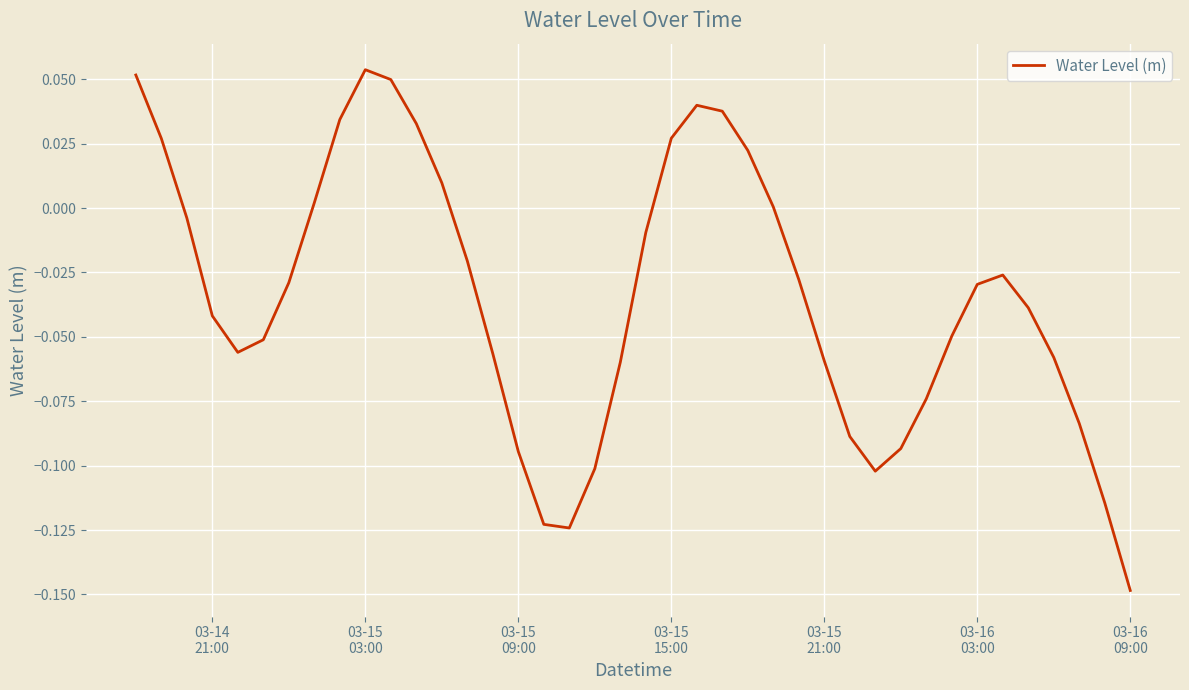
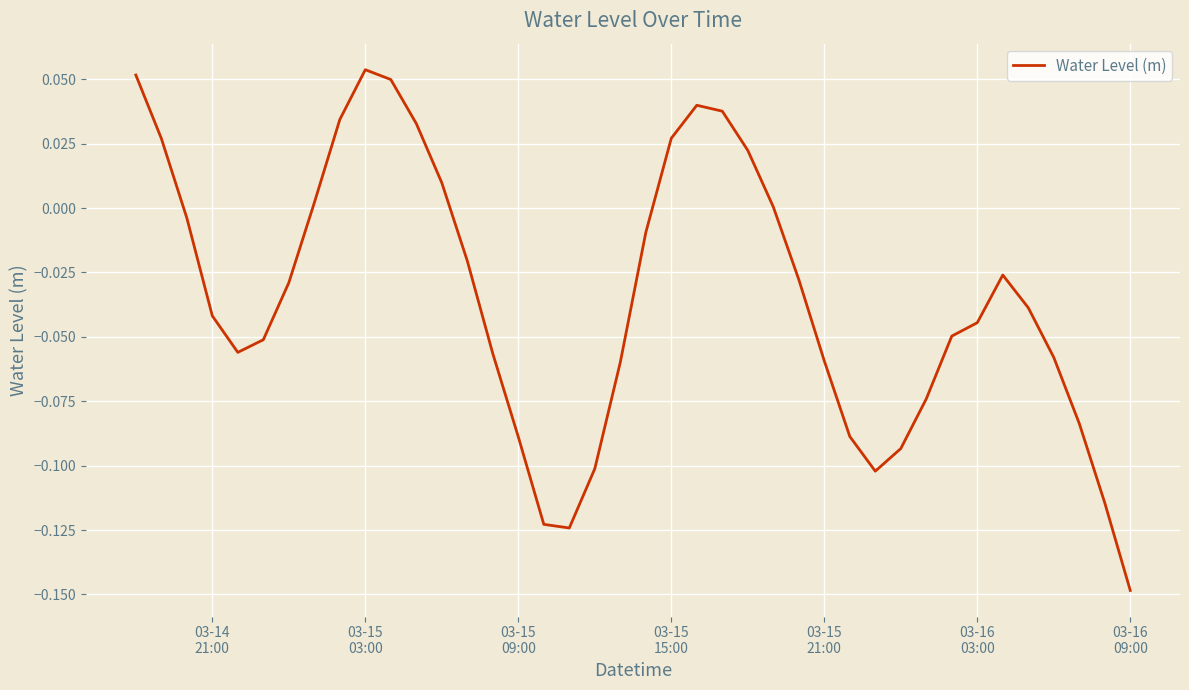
  {
    "03-14 21:00": -0.042,
    "03-15 03:00": 0.054,
-   "03-15 09:00": -0.095,
+   "03-15 09:00": -0.089,
    "03-15 15:00": 0.027,
    "03-15 21:00": -0.059,
-   "03-16 03:00": -0.030,
+   "03-16 03:00": -0.044,
    "03-16 09:00": -0.148
  }
